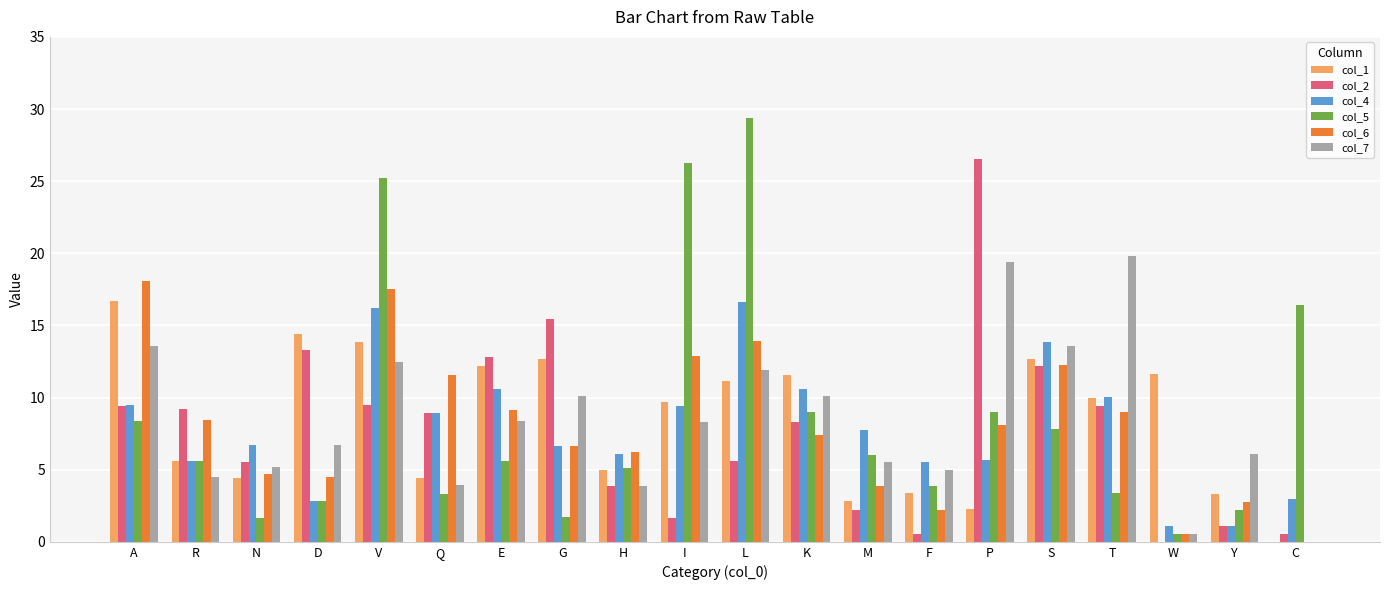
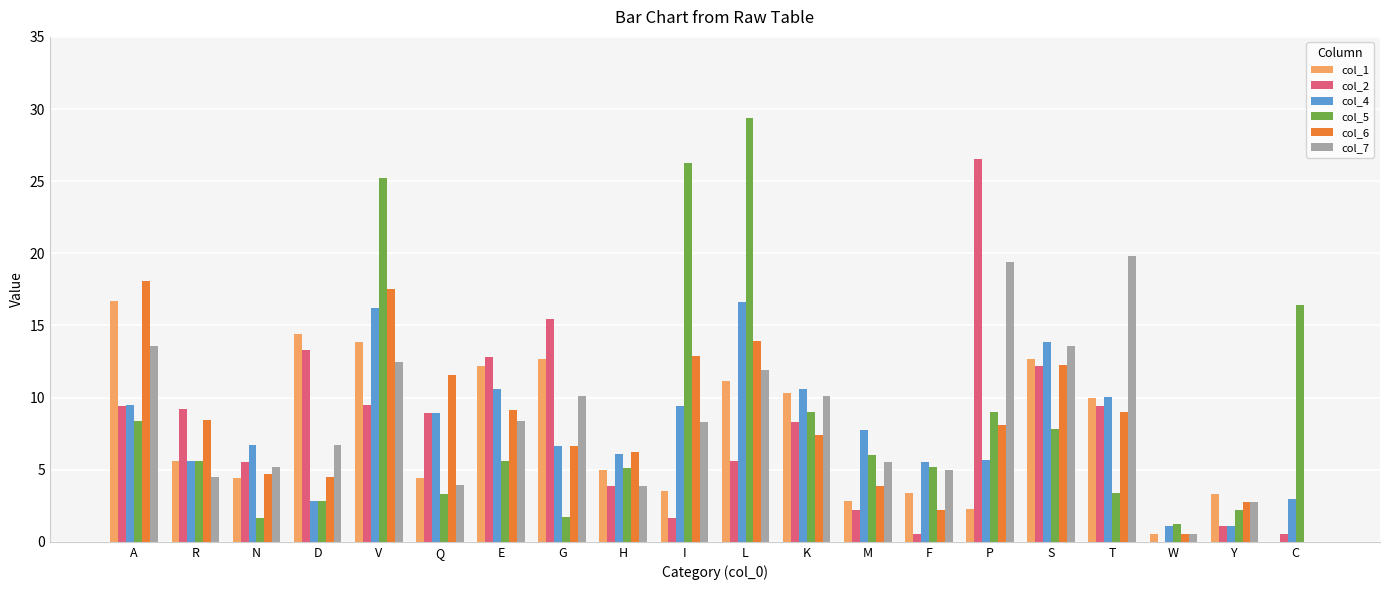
  {
    "col_1": {
      "A": 16.7,
      "R": 5.6,
      "N": 4.5,
      "D": 14.4,
      "V": 13.9,
      "Q": 4.4,
      "E": 12.2,
      "G": 12.7,
      "H": 5.0,
-     "I": 9.7,
+     "I": 3.5,
      "L": 11.1,
-     "K": 11.6,
+     "K": 10.3,
      "M": 2.8,
      "F": 3.4,
      "P": 2.3,
      "S": 12.7,
      "T": 10.0,
-     "W": 11.7,
+     "W": 0.5,
      "Y": 3.3,
      "C": 0.0
    },
    "col_2": {
      "A": 9.4,
      "R": 9.2,
      "N": 5.5,
      "D": 13.3,
      "V": 9.5,
      "Q": 9.0,
      "E": 12.8,
      "G": 15.4,
      "H": 3.9,
      "I": 1.7,
      "L": 5.6,
      "K": 8.3,
      "M": 2.2,
      "F": 0.5,
      "P": 26.5,
      "S": 12.2,
      "T": 9.4,
      "W": 0.0,
      "Y": 1.1,
      "C": 0.6
    },
    "col_4": {
      "A": 9.5,
      "R": 5.6,
      "N": 6.7,
      "D": 2.8,
      "V": 16.2,
      "Q": 8.9,
      "E": 10.6,
      "G": 6.7,
      "H": 6.1,
      "I": 9.4,
      "L": 16.6,
      "K": 10.6,
      "M": 7.8,
      "F": 5.5,
      "P": 5.7,
      "S": 13.9,
      "T": 10.0,
      "W": 1.1,
      "Y": 1.1,
      "C": 3.0
    },
    "col_5": {
      "A": 8.3,
      "R": 5.6,
      "N": 1.7,
      "D": 2.8,
      "V": 25.2,
      "Q": 3.3,
      "E": 5.6,
      "G": 1.7,
      "H": 5.1,
      "I": 26.3,
      "L": 29.4,
      "K": 9.0,
      "M": 6.0,
-     "F": 3.9,
+     "F": 5.2,
      "P": 9.0,
      "S": 7.8,
      "T": 3.4,
-     "W": 0.5,
+     "W": 1.2,
      "Y": 2.2,
      "C": 16.4
    },
    "col_6": {
      "A": 18.1,
      "R": 8.4,
      "N": 4.7,
      "D": 4.5,
      "V": 17.5,
      "Q": 11.6,
      "E": 9.2,
      "G": 6.6,
      "H": 6.3,
      "I": 12.9,
      "L": 13.9,
      "K": 7.4,
      "M": 3.9,
      "F": 2.2,
      "P": 8.1,
      "S": 12.3,
      "T": 9.0,
      "W": 0.6,
      "Y": 2.8,
      "C": 0.0
    },
    "col_7": {
      "A": 13.6,
      "R": 4.5,
      "N": 5.2,
      "D": 6.7,
      "V": 12.4,
      "Q": 3.9,
      "E": 8.4,
      "G": 10.1,
      "H": 3.9,
      "I": 8.3,
      "L": 11.9,
      "K": 10.1,
      "M": 5.6,
      "F": 5.0,
      "P": 19.4,
      "S": 13.6,
      "T": 19.8,
      "W": 0.6,
-     "Y": 6.1,
+     "Y": 2.8,
      "C": 0.0
    }
  }
